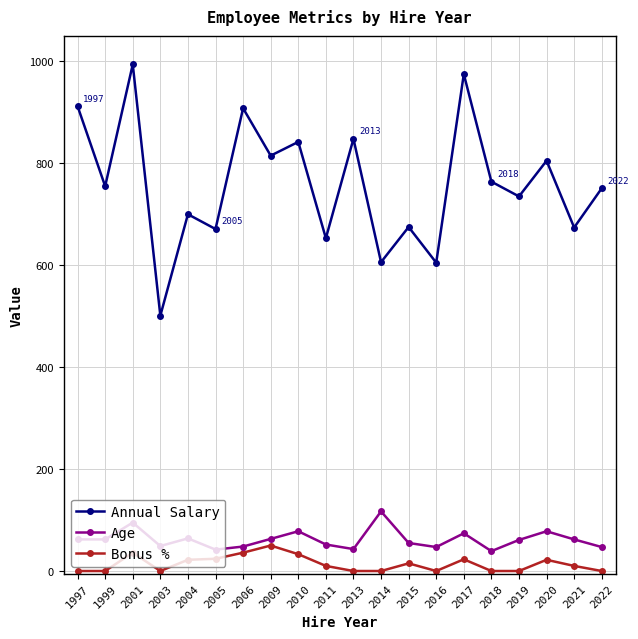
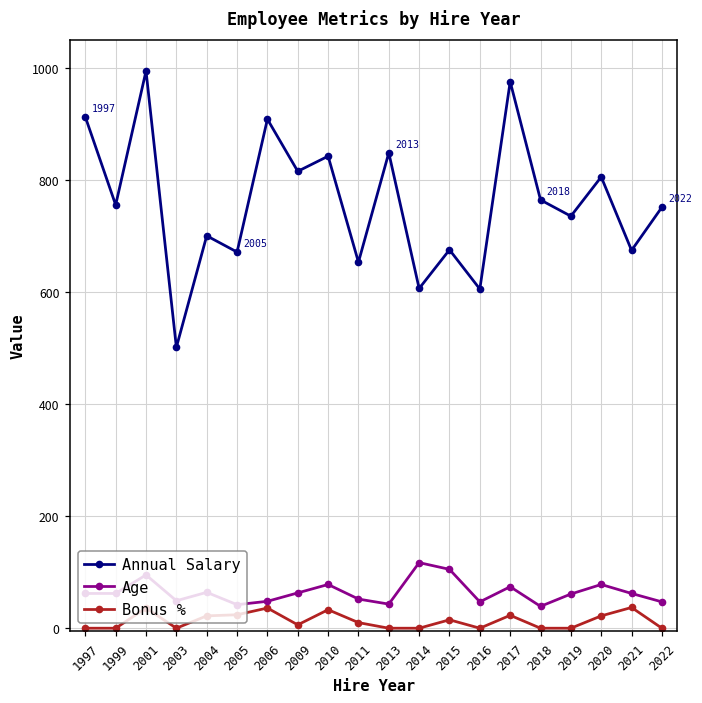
  {
    "Annual Salary": {
      "1999": 760,
      "2001": 990,
      "2003": 500,
      "2004": 700,
      "2006": 910,
      "2009": 820,
      "2010": 840,
      "2011": 650,
      "2014": 610,
      "2015": 680,
      "2016": 610,
      "2017": 980,
      "2019": 740,
      "2020": 810,
      "2021": 670
    },
    "Age": {
      "2006": 50,
      "2009": 60,
      "2010": 80,
      "2011": 50,
      "2013": 40,
      "2014": 120,
-     "2015": 60,
+     "2015": 110,
      "2016": 50,
      "2017": 70,
      "2018": 40,
      "2019": 60,
      "2020": 80,
      "2021": 60,
      "2022": 50
    },
    "Bonus %": {
      "1997": 0,
      "1999": 0,
      "2003": 0,
      "2006": 40,
-     "2009": 50,
+     "2009": 10,
      "2010": 30,
      "2011": 10,
      "2013": 0,
      "2014": 0,
      "2015": 20,
      "2016": 0,
      "2017": 20,
      "2018": 0,
      "2019": 0,
      "2020": 20,
-     "2021": 10,
+     "2021": 40,
      "2022": 0
    }
  }
